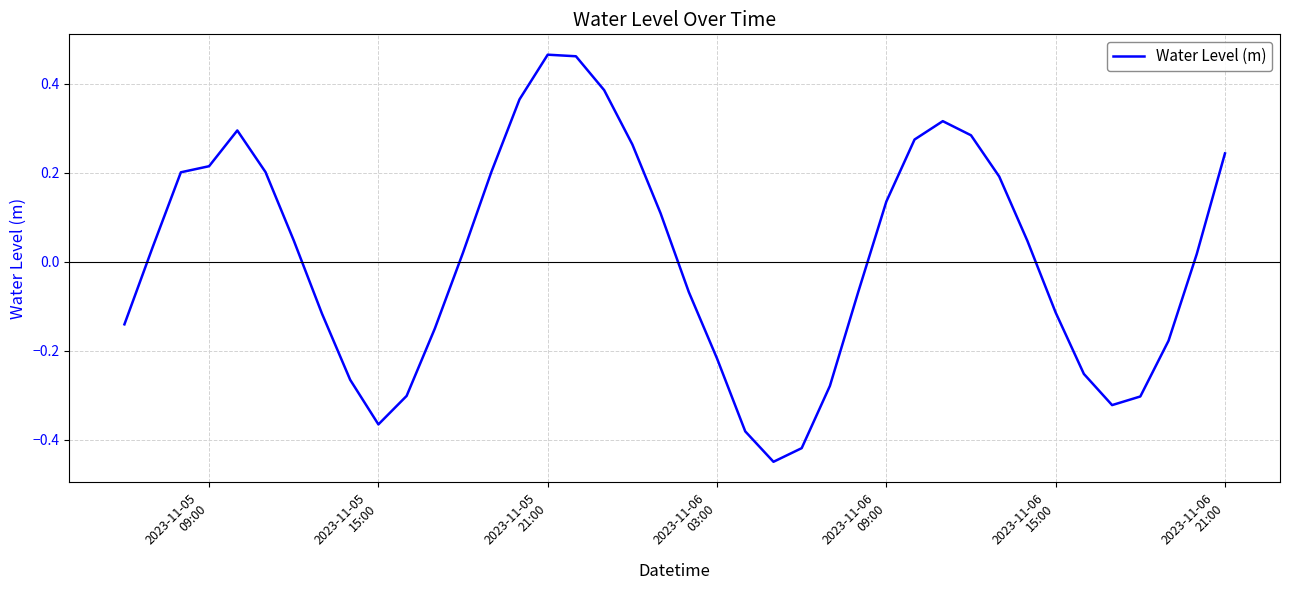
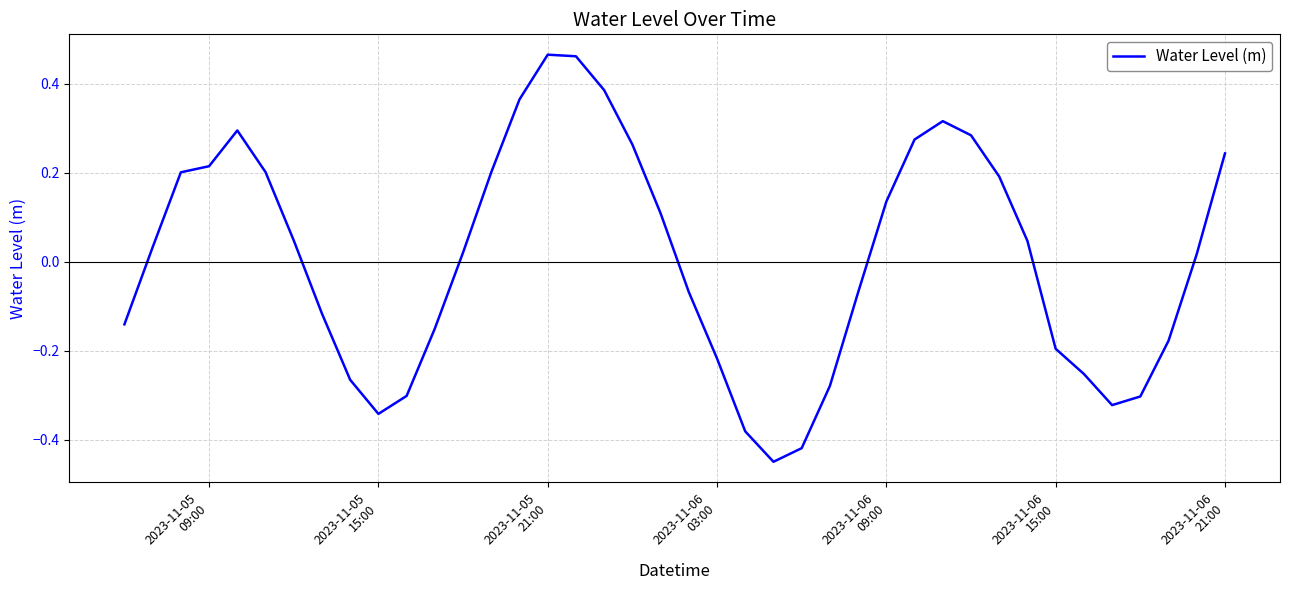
  {
    "2023-11-05 09:00": 0.21,
-   "2023-11-05 15:00": -0.37,
+   "2023-11-05 15:00": -0.34,
    "2023-11-05 21:00": 0.47,
    "2023-11-06 03:00": -0.22,
    "2023-11-06 09:00": 0.14,
-   "2023-11-06 15:00": -0.11,
+   "2023-11-06 15:00": -0.20,
    "2023-11-06 21:00": 0.24
  }
